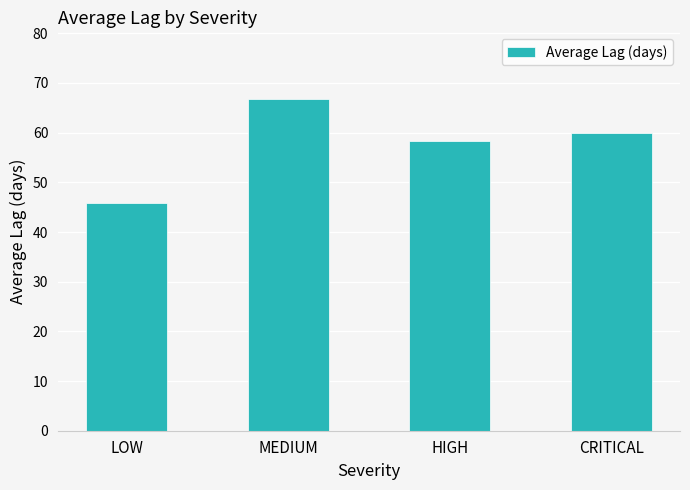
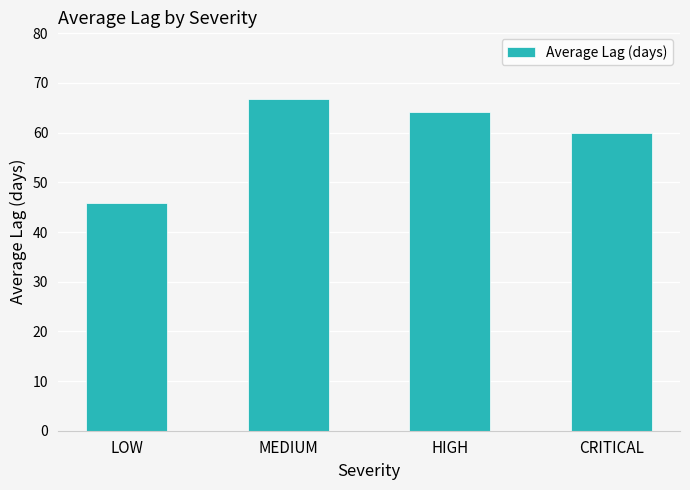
  {
    "LOW": 46,
    "MEDIUM": 67,
-   "HIGH": 58,
+   "HIGH": 64,
    "CRITICAL": 60
  }
